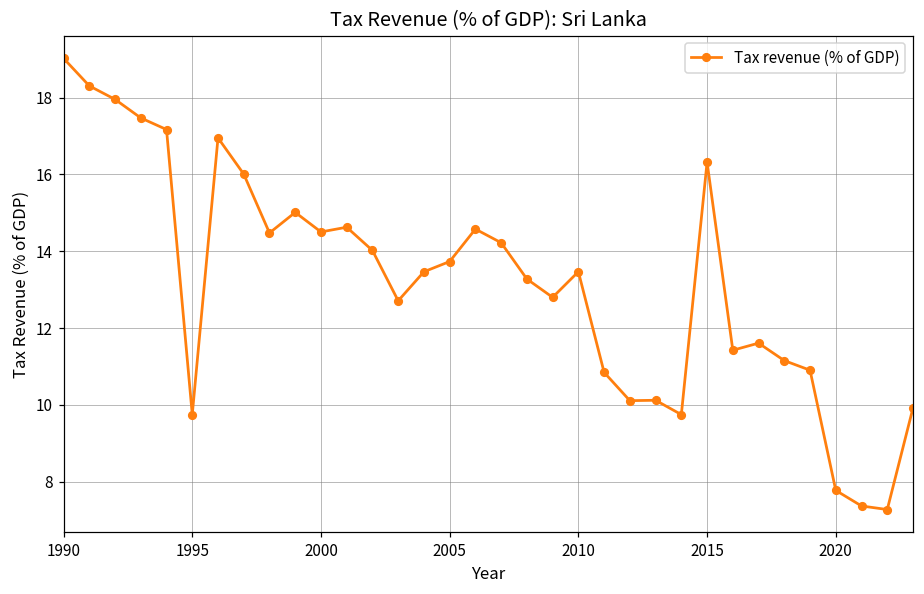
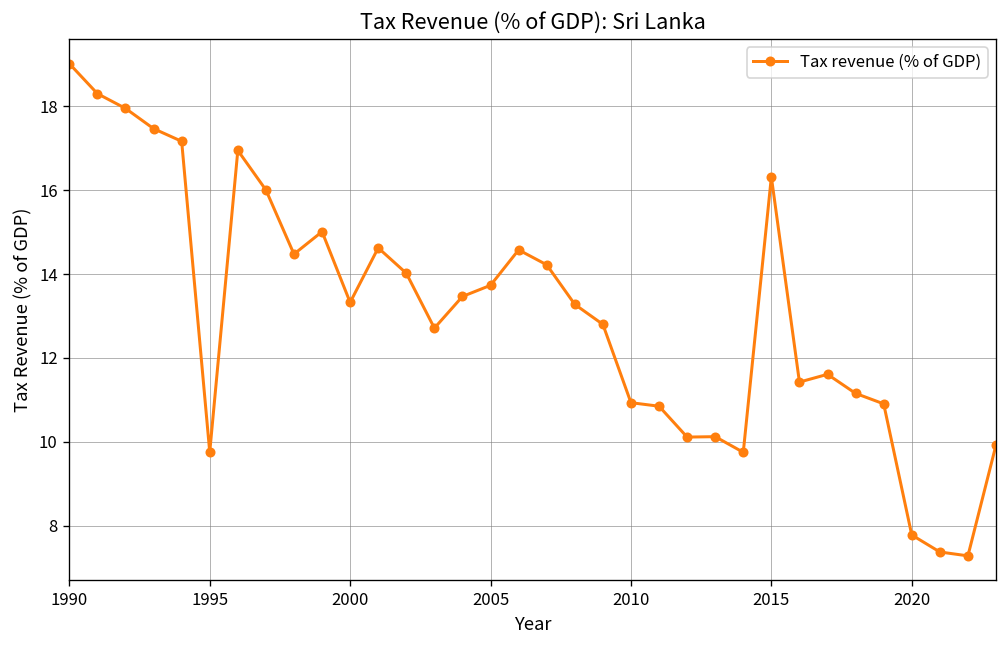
  {
    "1990": 19.0,
    "1995": 9.8,
-   "2000": 14.5,
+   "2000": 13.3,
    "2005": 13.7,
-   "2010": 13.5,
+   "2010": 10.9,
    "2015": 16.3,
    "2020": 7.8
  }
